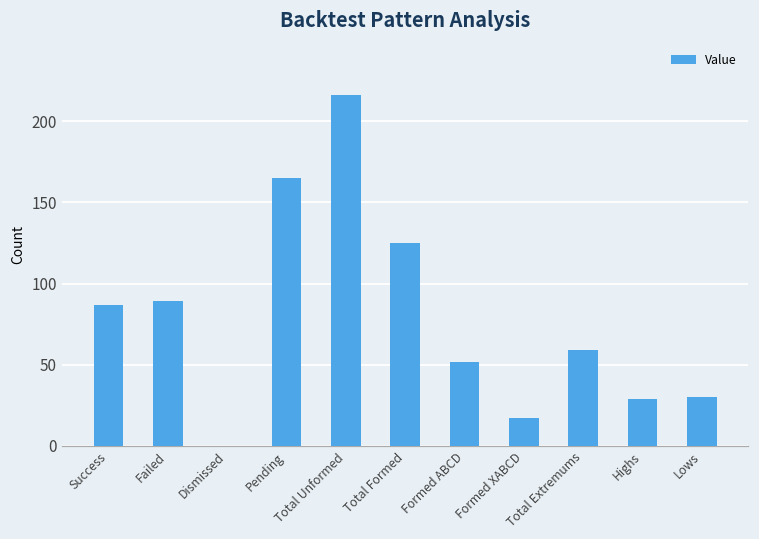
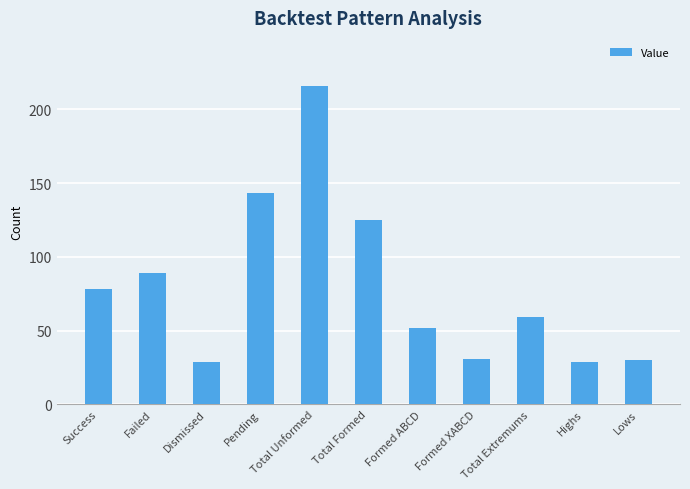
  {
-   "Success": 87,
+   "Success": 78,
    "Failed": 89,
-   "Dismissed": 0,
-   "Pending": 165,
+   "Dismissed": 29,
+   "Pending": 143,
    "Total Unformed": 216,
    "Total Formed": 125,
    "Formed ABCD": 52,
-   "Formed XABCD": 17,
+   "Formed XABCD": 31,
    "Total Extremums": 59,
    "Highs": 29,
    "Lows": 30
  }
